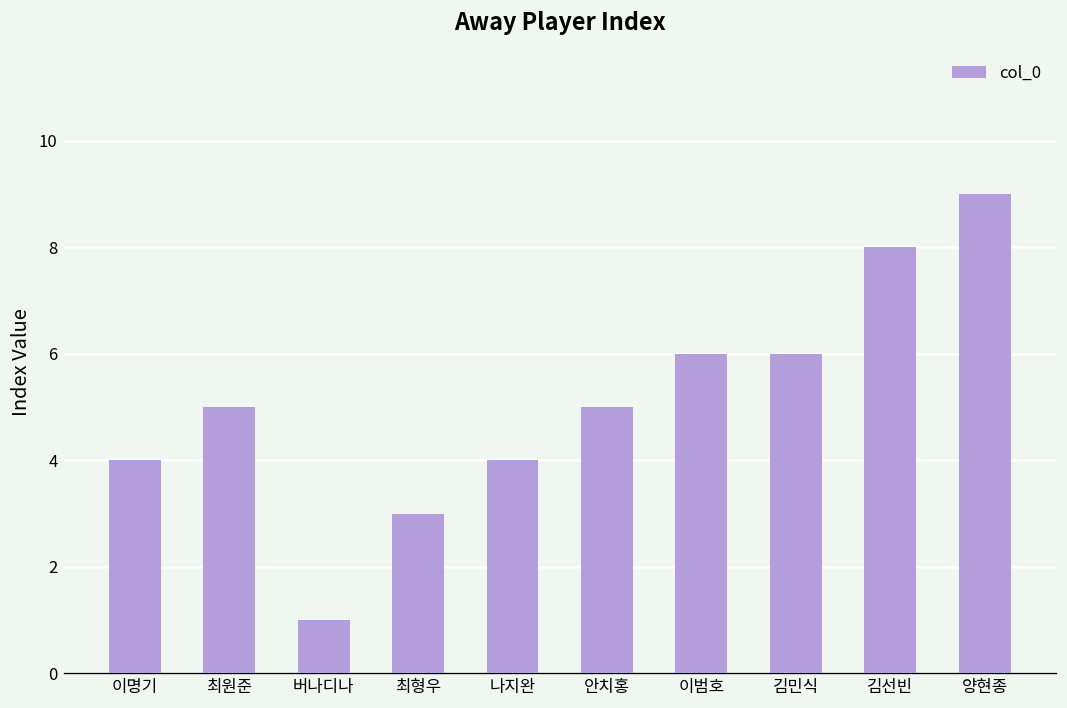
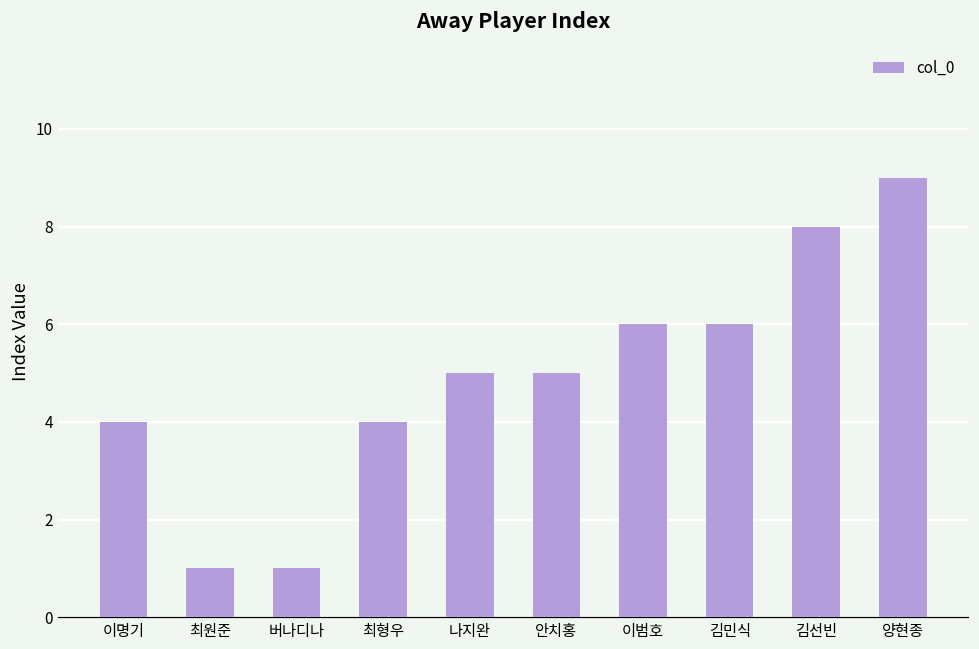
  {
    "이명기": 4,
-   "최원준": 5,
+   "최원준": 1,
    "버나디나": 1,
-   "최형우": 3,
-   "나지완": 4,
+   "최형우": 4,
+   "나지완": 5,
    "안치홍": 5,
    "이범호": 6,
    "김민식": 6,
    "김선빈": 8,
    "양현종": 9
  }
